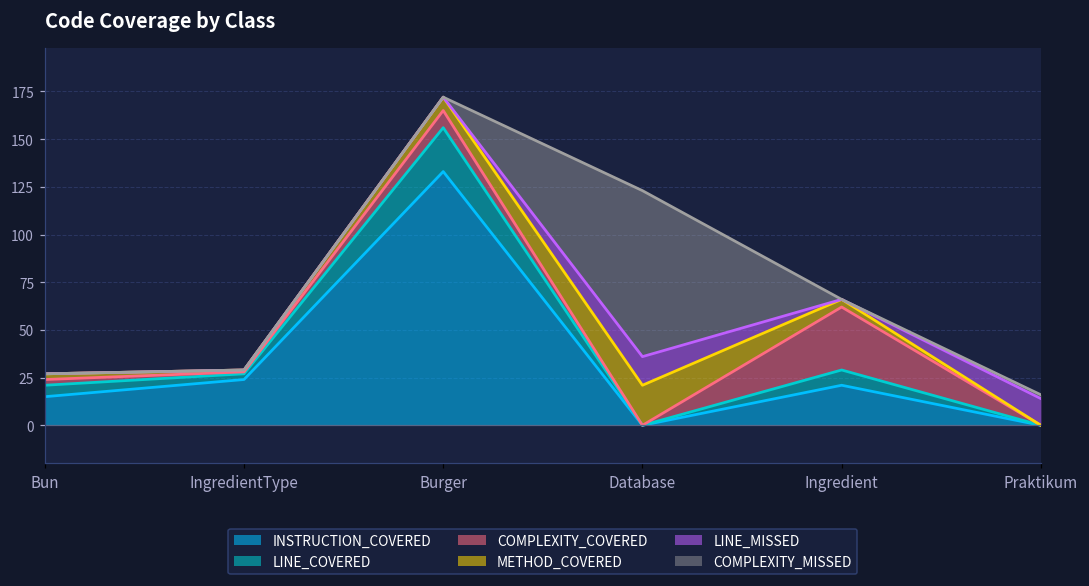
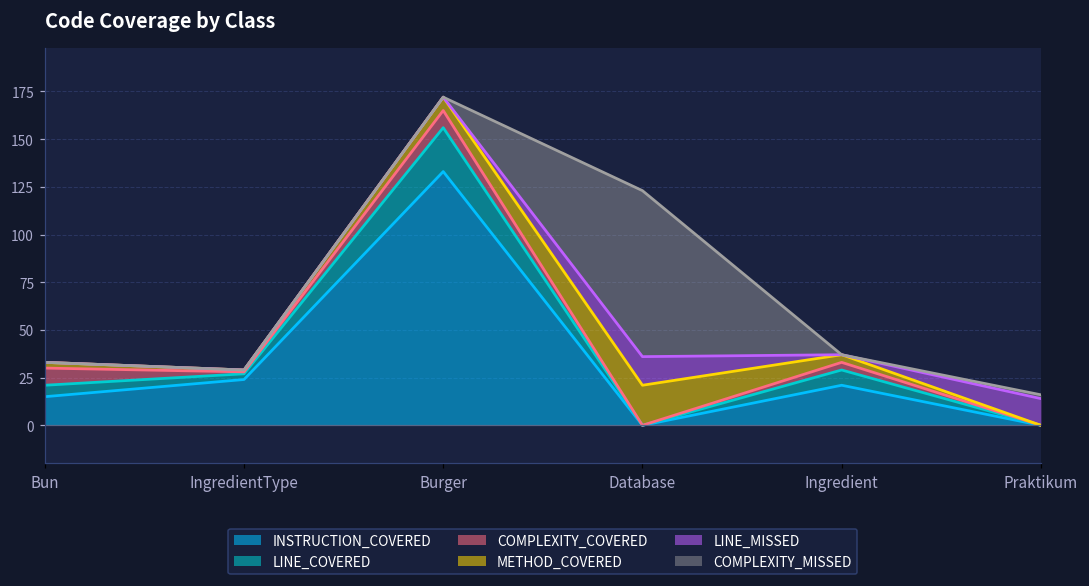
  {
    "COMPLEXITY_COVERED": {
-     "Bun": 3,
+     "Bun": 9,
      "Burger": 9,
-     "Ingredient": 33
+     "Ingredient": 4
    },
    "METHOD_COVERED": {
      "Database": 21
    },
    "LINE_MISSED": {
      "Database": 15,
      "Praktikum": 14
    },
    "COMPLEXITY_MISSED": {
      "Database": 87,
      "Praktikum": 2
    }
  }
